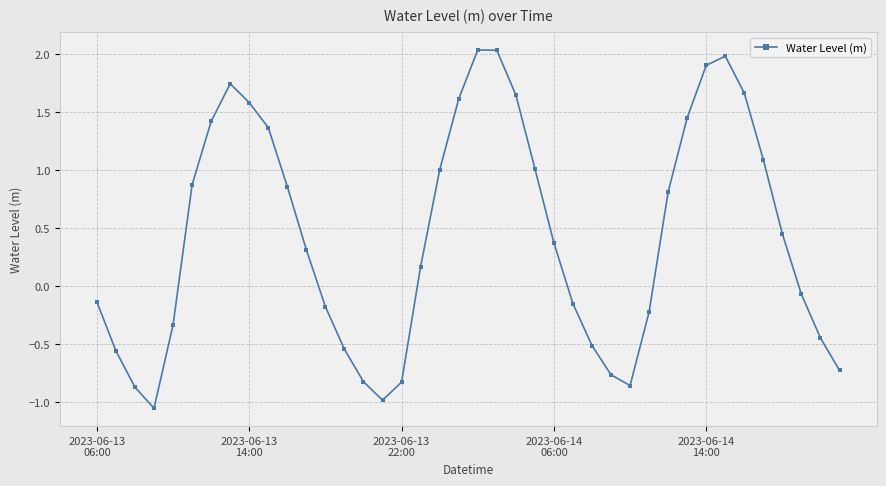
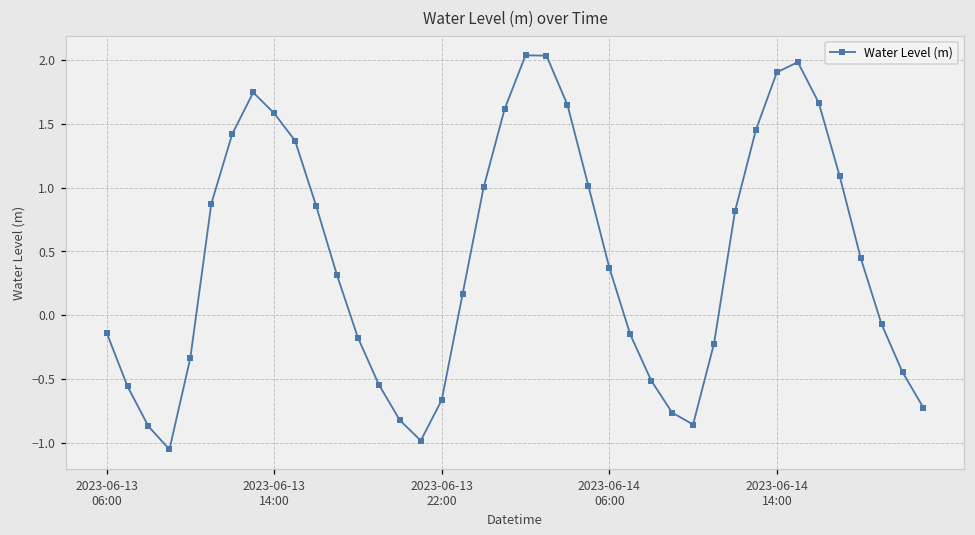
  {
    "2023-06-13 06:00": -0.14,
    "2023-06-13 14:00": 1.58,
-   "2023-06-13 22:00": -0.83,
+   "2023-06-13 22:00": -0.67,
    "2023-06-14 06:00": 0.37,
    "2023-06-14 14:00": 1.90
  }
